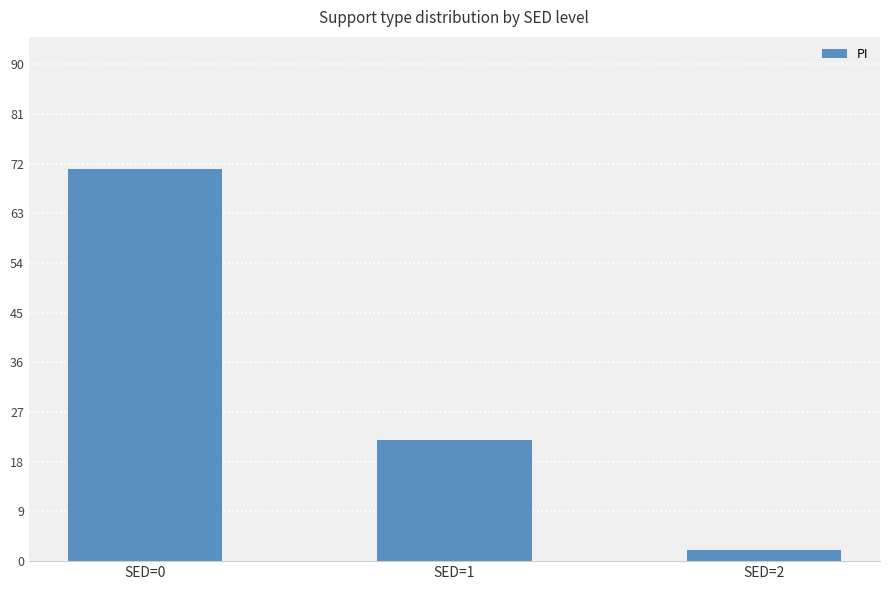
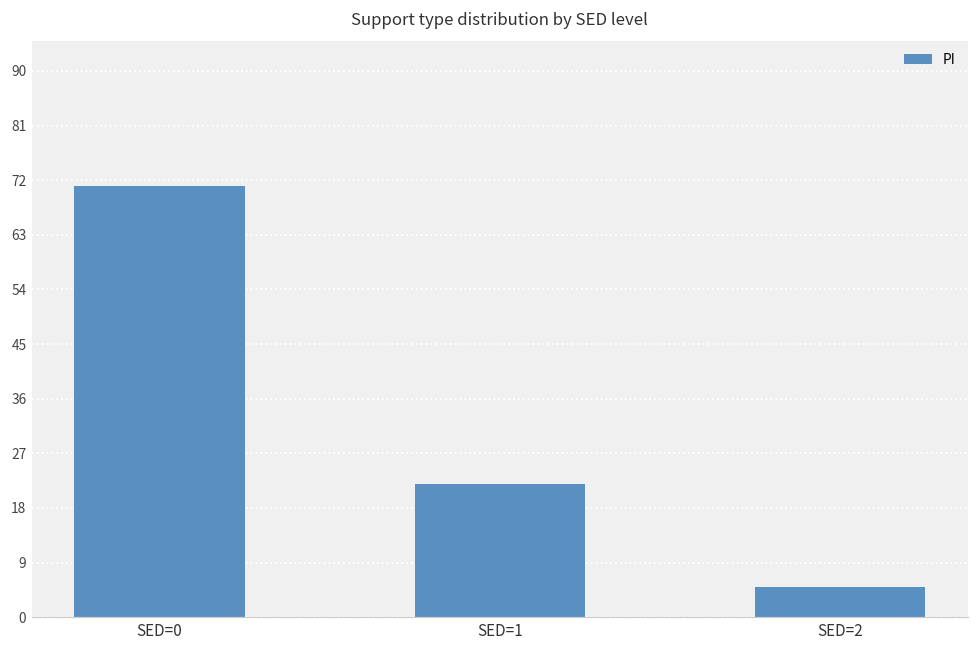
  {
    "SED=0": 71,
    "SED=1": 22,
-   "SED=2": 2
+   "SED=2": 5
  }
